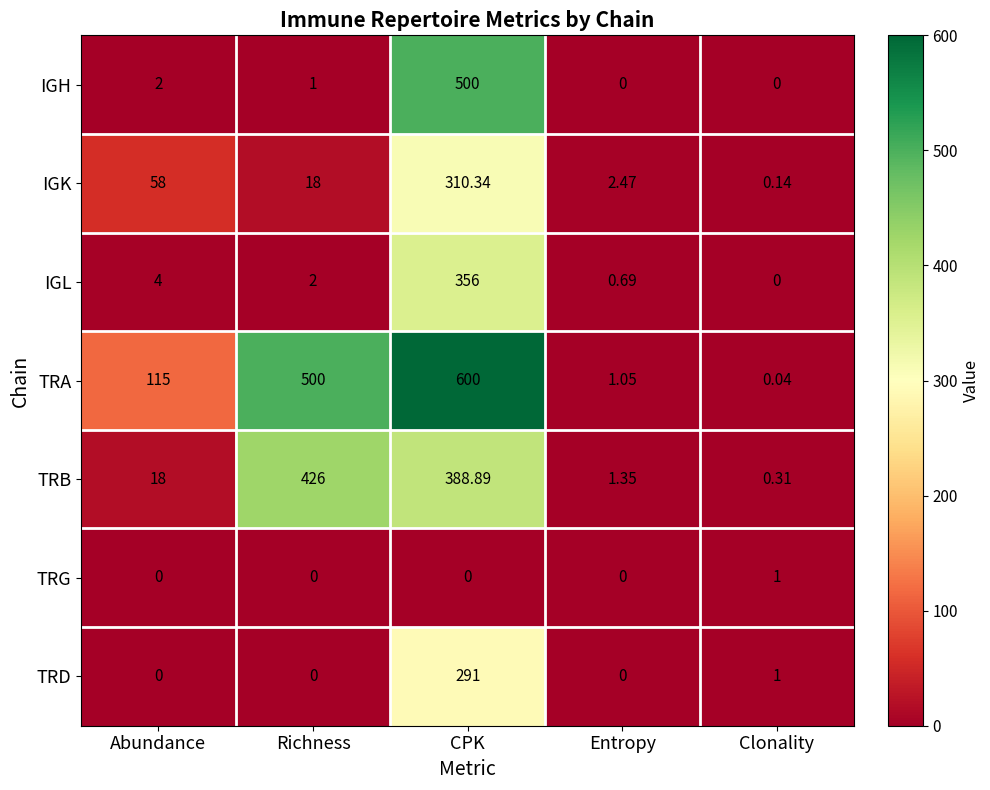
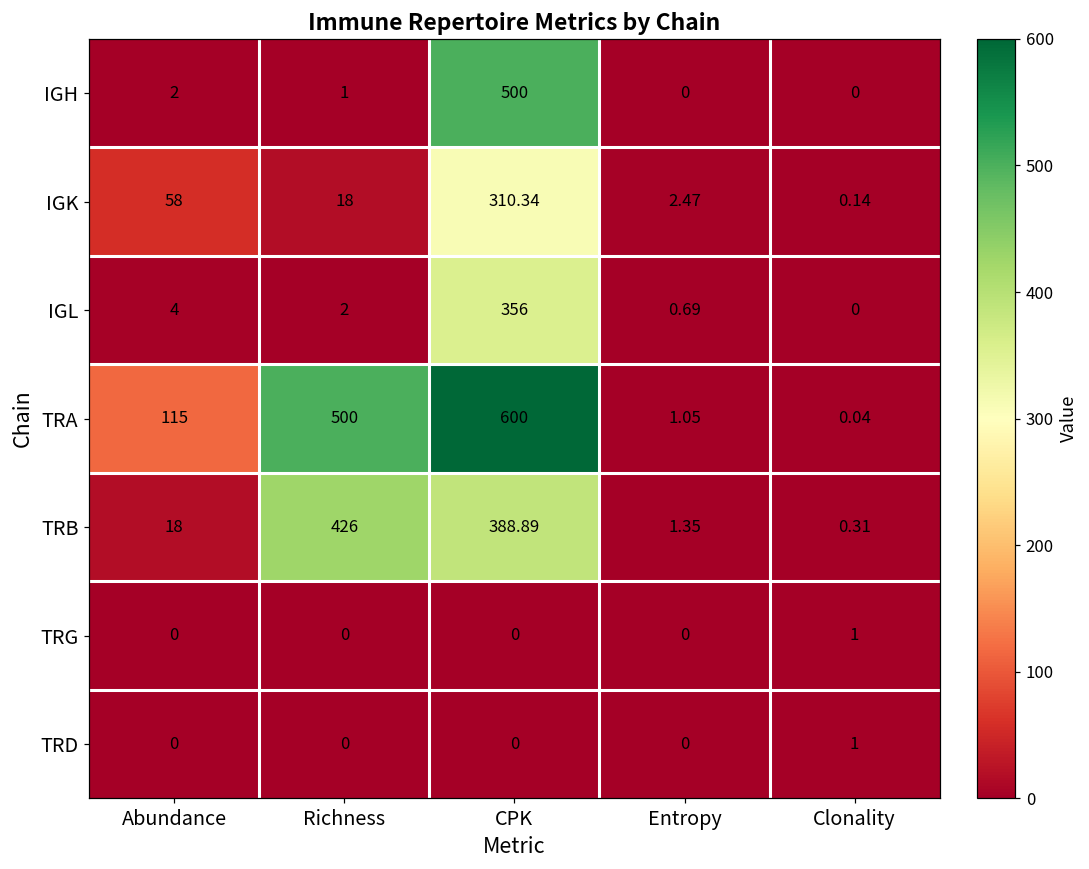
  {
    "IGH": {
      "Abundance": 2,
      "Richness": 1,
      "CPK": 500,
      "Entropy": 0,
      "Clonality": 0
    },
    "IGK": {
      "Abundance": 58,
      "Richness": 18,
      "CPK": 310.34,
      "Entropy": 2.47,
      "Clonality": 0.14
    },
    "IGL": {
      "Abundance": 4,
      "Richness": 2,
      "CPK": 356,
      "Entropy": 0.69,
      "Clonality": 0
    },
    "TRA": {
      "Abundance": 115,
      "Richness": 500,
      "CPK": 600,
      "Entropy": 1.05,
      "Clonality": 0.04
    },
    "TRB": {
      "Abundance": 18,
      "Richness": 426,
      "CPK": 388.89,
      "Entropy": 1.35,
      "Clonality": 0.31
    },
    "TRG": {
      "Abundance": 0,
      "Richness": 0,
      "CPK": 0,
      "Entropy": 0,
      "Clonality": 1
    },
    "TRD": {
      "Abundance": 0,
      "Richness": 0,
-     "CPK": 291,
+     "CPK": 0,
      "Entropy": 0,
      "Clonality": 1
    }
  }
